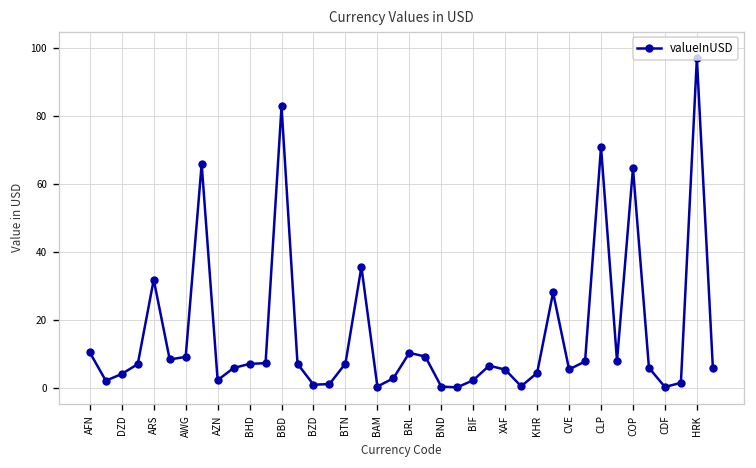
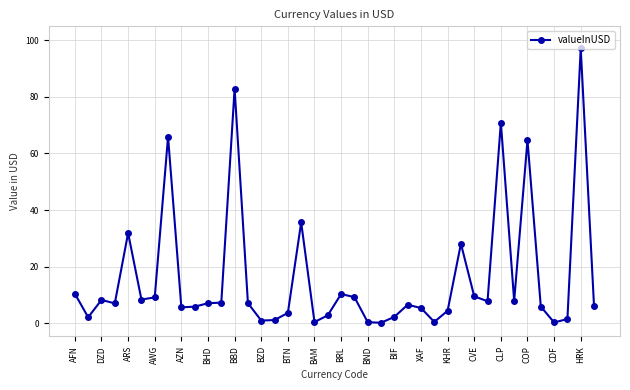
  {
    "AFN": 10,
-   "DZD": 4,
+   "DZD": 8,
    "ARS": 32,
    "AWG": 9,
-   "AZN": 2,
+   "AZN": 6,
    "BHD": 7,
    "BBD": 83,
    "BZD": 1,
-   "BTN": 7,
+   "BTN": 4,
    "BAM": 0,
    "BRL": 10,
    "BND": 0,
    "BIF": 2,
    "XAF": 5,
    "KHR": 4,
-   "CVE": 5,
+   "CVE": 9,
    "CLP": 71,
    "COP": 65,
    "CDF": 0
  }
